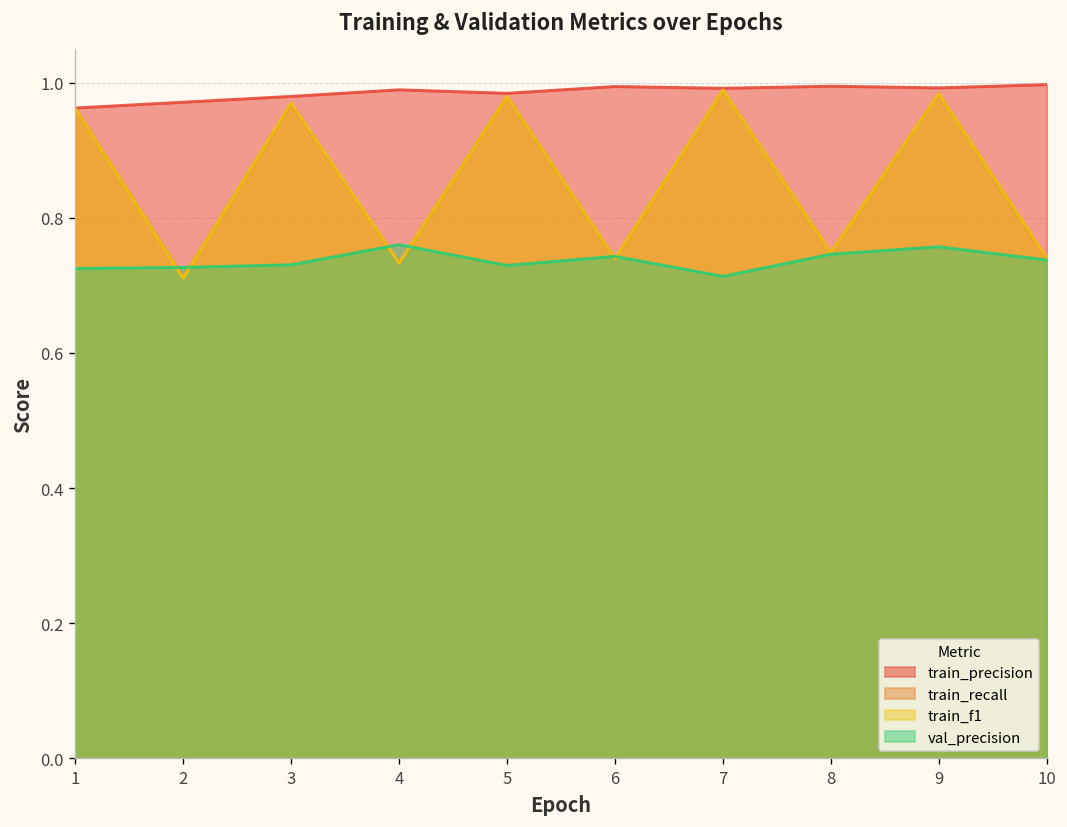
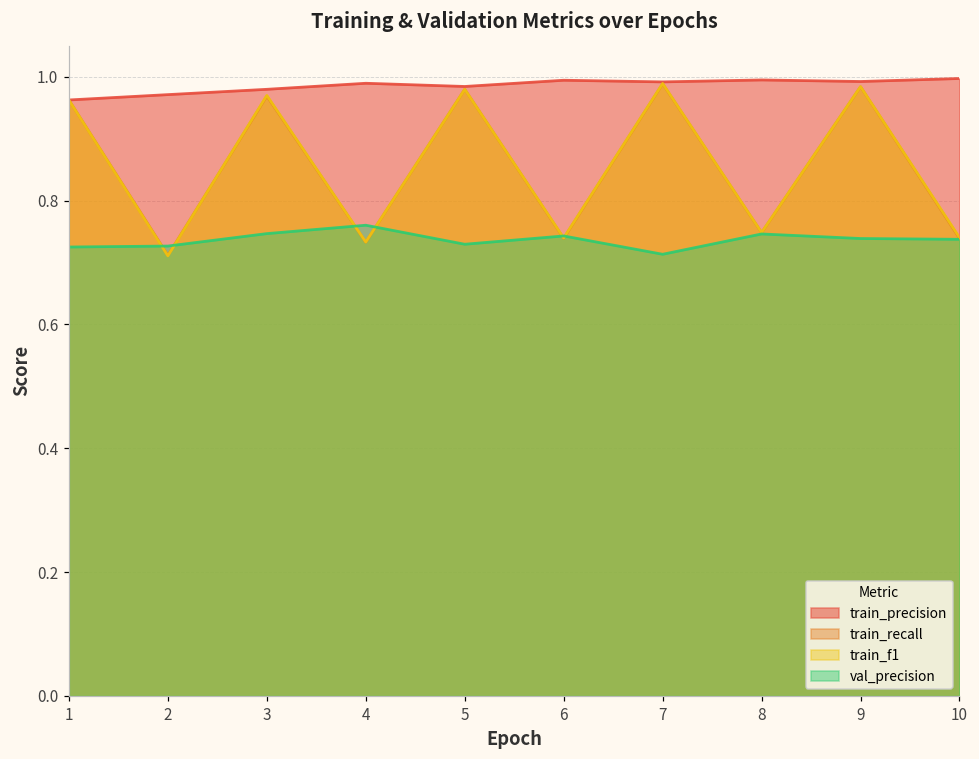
  {
    "val_precision": {
      "1": 0.73,
      "2": 0.73,
-     "3": 0.73,
+     "3": 0.75,
      "4": 0.76,
      "5": 0.73,
      "7": 0.71,
-     "9": 0.76
+     "9": 0.74
    }
  }
